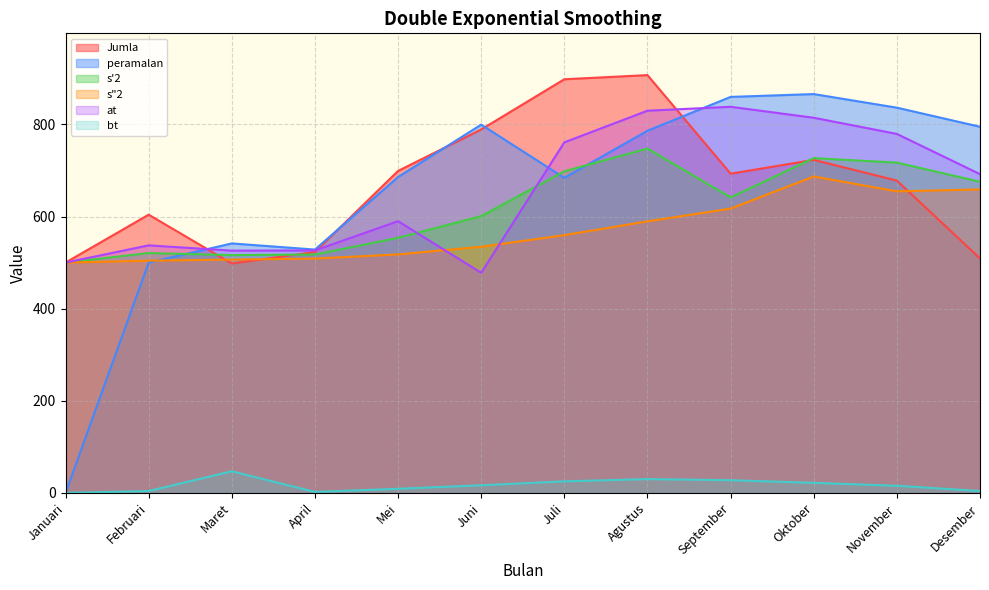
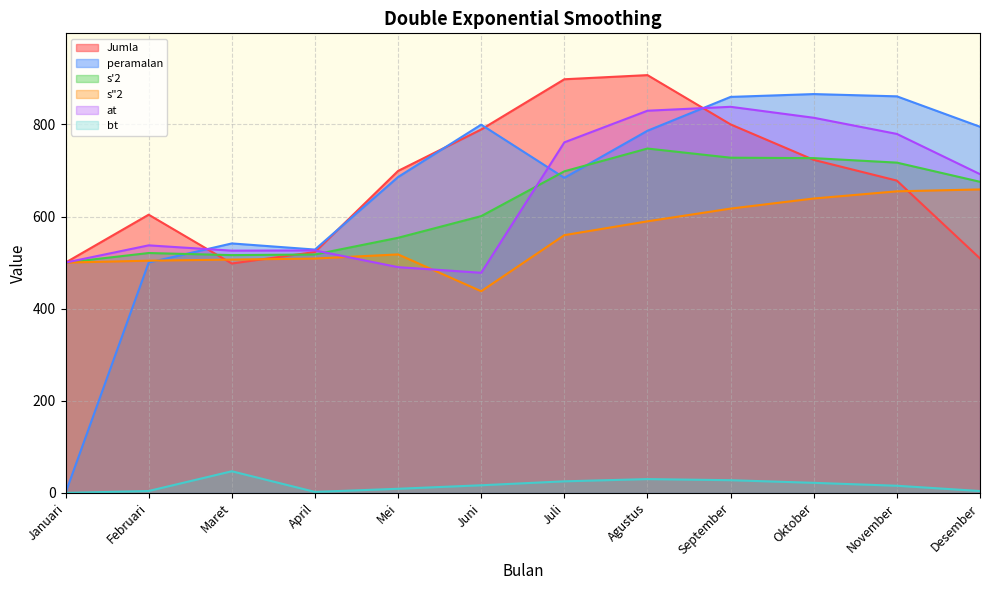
  {
    "Jumla": {
      "Februari": 600,
      "Maret": 500,
      "Mei": 700,
      "Juni": 790,
      "Juli": 900,
      "Agustus": 910,
-     "September": 690,
+     "September": 800,
      "November": 680,
      "Desember": 510
    },
    "peramalan": {
      "Maret": 540,
      "Mei": 690,
      "Juni": 800,
      "Juli": 680,
      "Agustus": 790,
      "September": 860,
      "Oktober": 870,
-     "November": 840,
+     "November": 860,
      "Desember": 790
    },
    "s'2": {
      "Februari": 520,
      "Maret": 520,
      "Mei": 550,
      "Juni": 600,
      "Juli": 700,
      "Agustus": 750,
-     "September": 640,
+     "September": 730,
      "November": 720,
      "Desember": 680
    },
    "s\"2": {
      "Maret": 510,
      "April": 510,
      "Mei": 520,
-     "Juni": 530,
+     "Juni": 440,
      "Juli": 560,
      "Agustus": 590,
      "September": 620,
-     "Oktober": 690,
+     "Oktober": 640,
      "November": 650,
      "Desember": 660
    },
    "at": {
      "Februari": 540,
      "Maret": 530,
-     "Mei": 590,
+     "Mei": 490,
      "Juni": 480,
      "Juli": 760,
      "Agustus": 830,
      "September": 840,
      "Oktober": 810,
      "November": 780,
      "Desember": 690
    },
    "bt": {
      "Februari": 0,
      "Maret": 50,
      "April": 0,
      "Mei": 10,
      "Juni": 20,
      "Juli": 30,
      "Agustus": 30,
      "September": 30,
      "Oktober": 20,
      "November": 20,
      "Desember": 0
    }
  }
